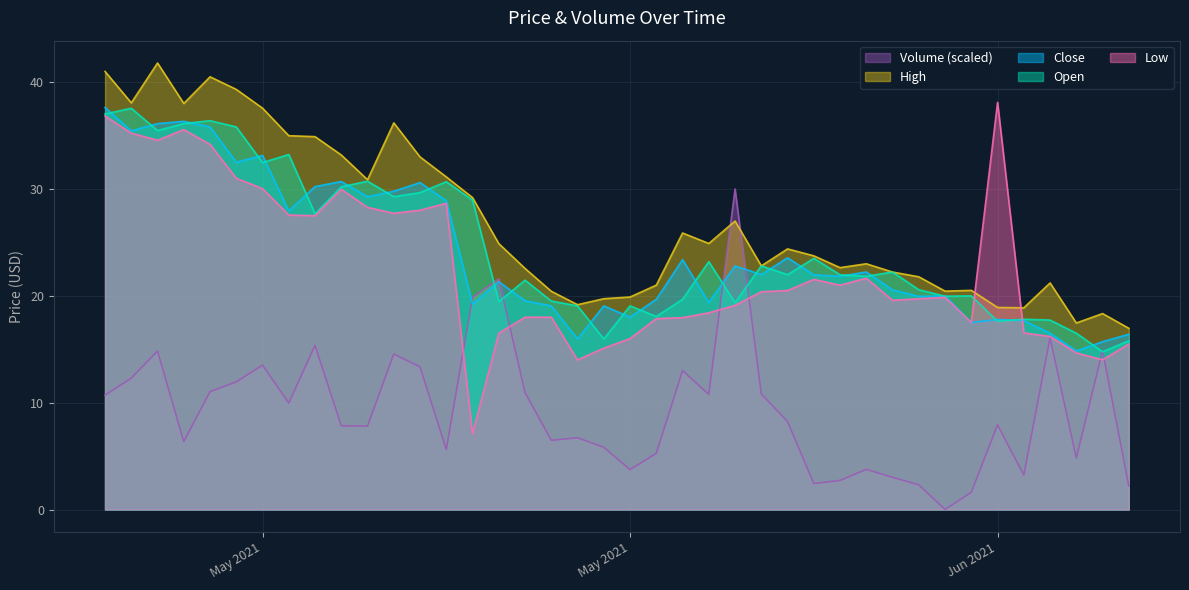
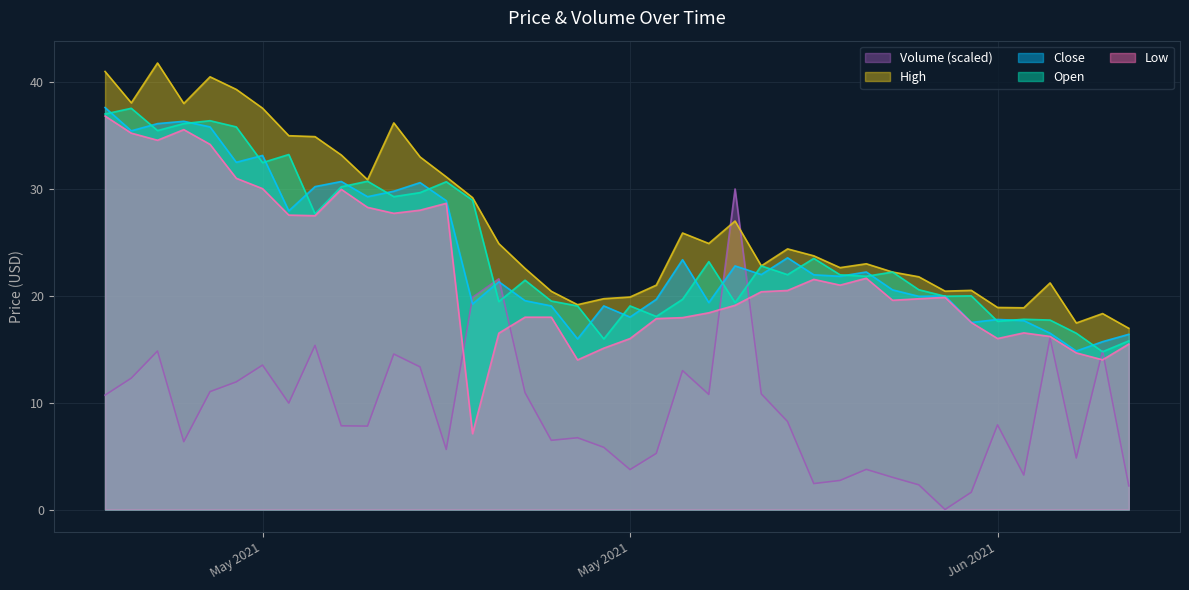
  {
    "Volume (scaled)": {
      "Jun 2021": 7.9
    },
    "High": {
      "Jun 2021": 18.9
    },
    "Low": {
-     "Jun 2021": 38.1
+     "Jun 2021": 16.0
    }
  }
